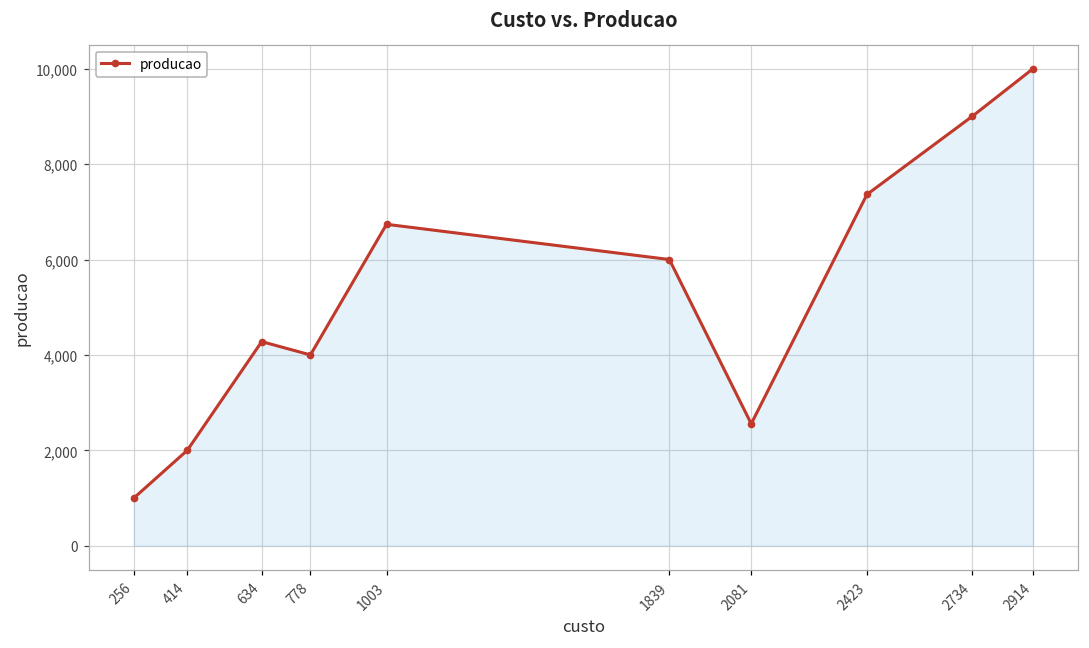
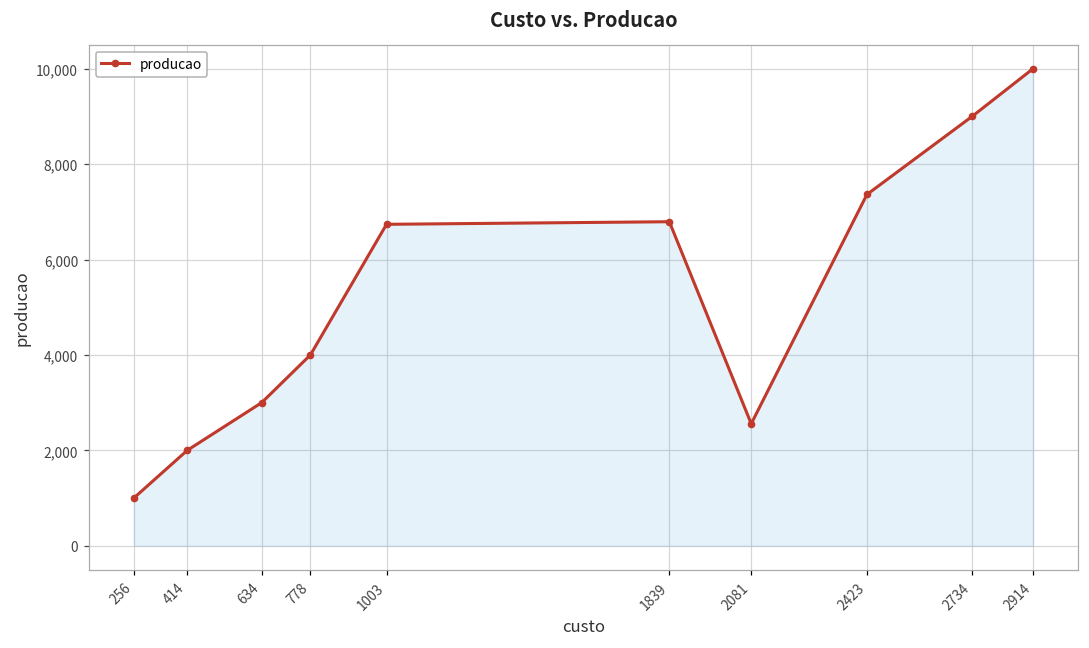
  {
    "256": "1,000",
    "414": "2,000",
-   "634": "4,300",
+   "634": "3,000",
    "778": "4,000",
    "1003": "6,700",
-   "1839": "6,000",
+   "1839": "6,800",
    "2081": "2,600",
    "2423": "7,400",
    "2734": "9,000",
    "2914": "10,000"
  }
